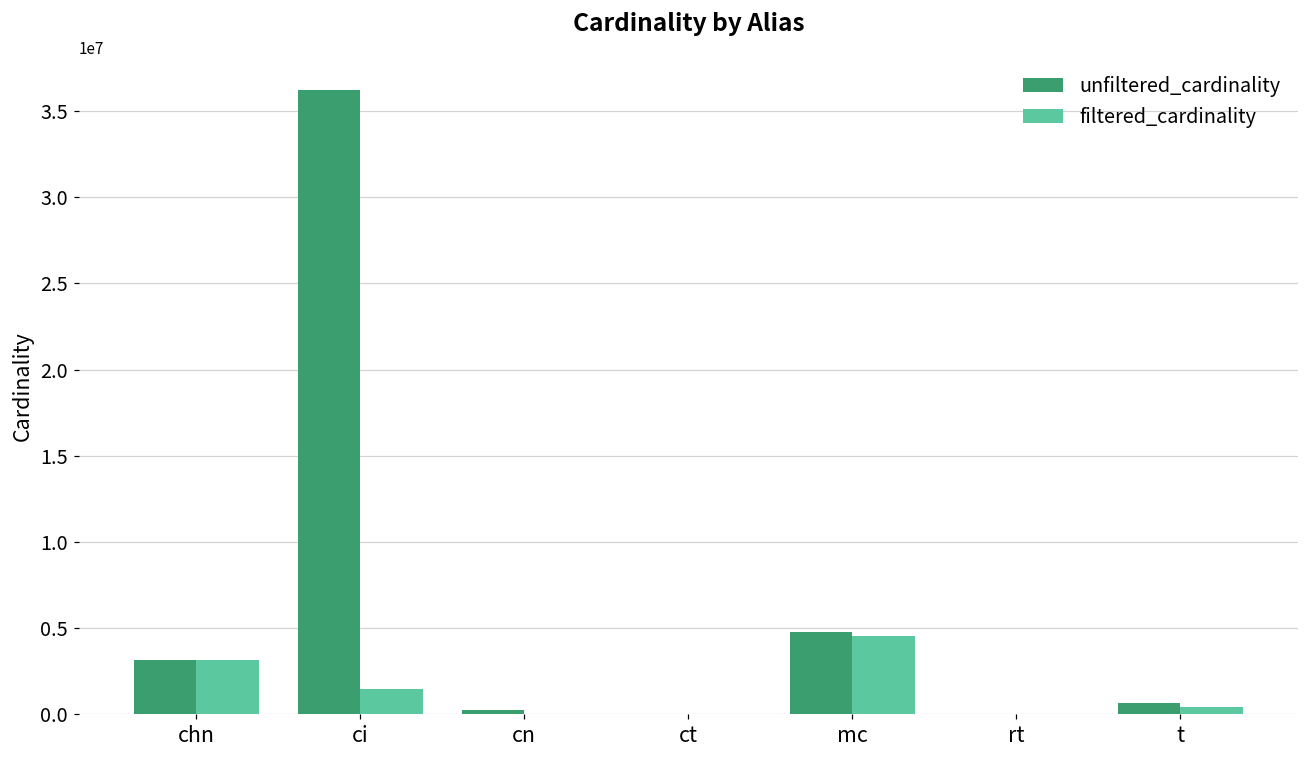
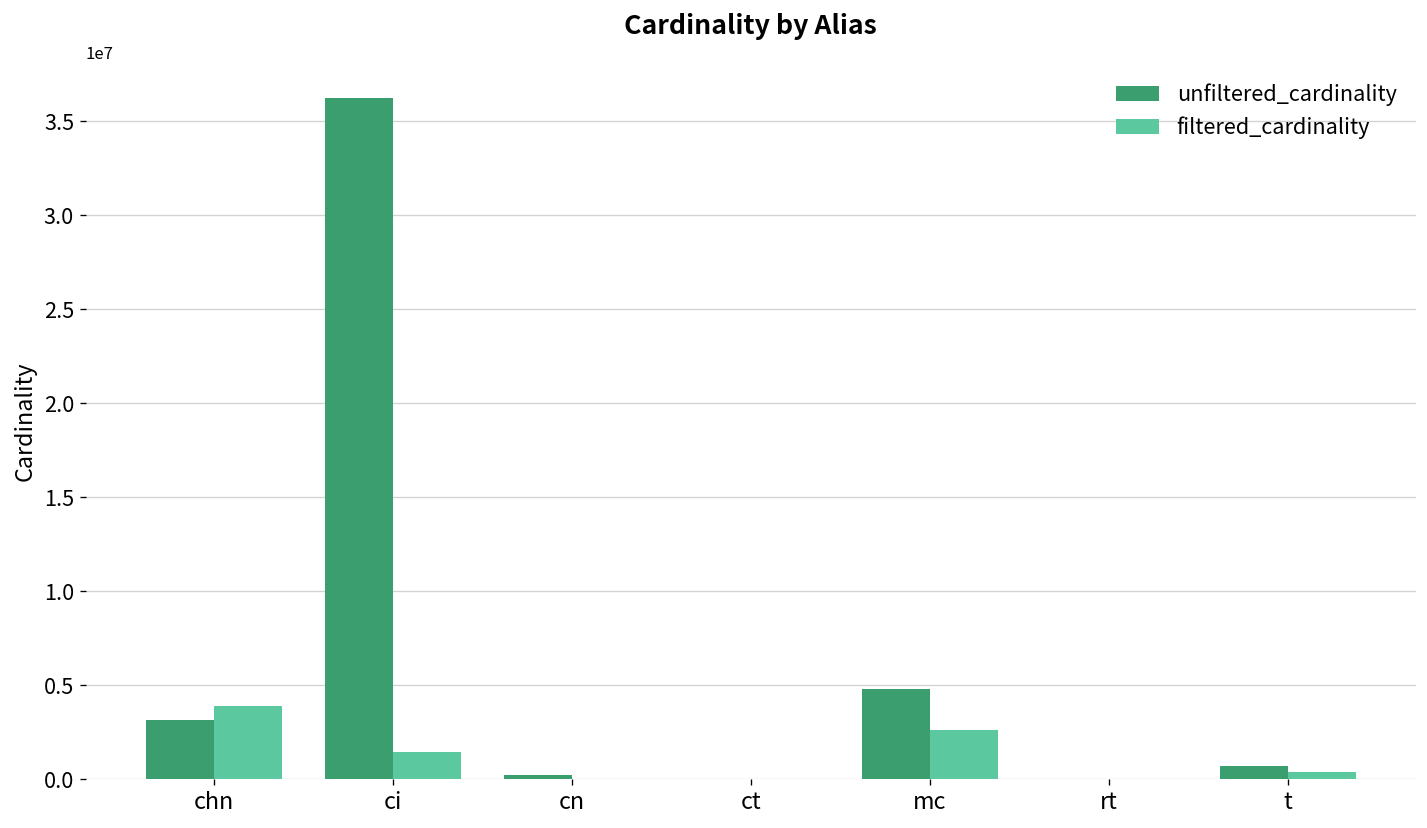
  {
    "unfiltered_cardinality": {
      "chn": 3100000,
      "ci": 36200000,
      "cn": 200000,
      "mc": 4800000,
      "t": 700000
    },
    "filtered_cardinality": {
-     "chn": 3100000,
+     "chn": 3900000,
      "ci": 1400000,
-     "mc": 4500000,
+     "mc": 2600000,
      "t": 400000
    }
  }
